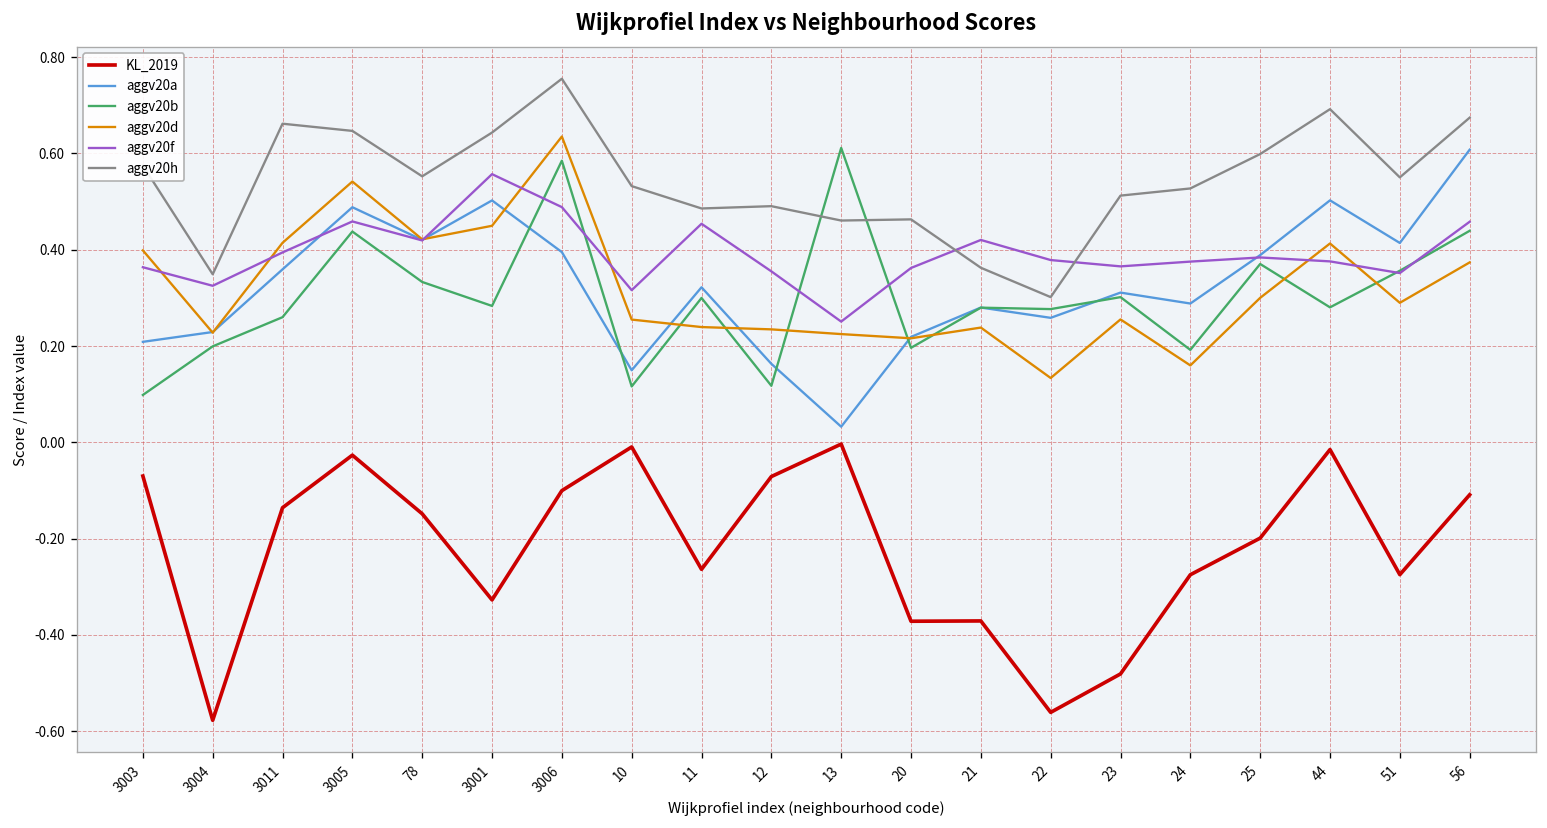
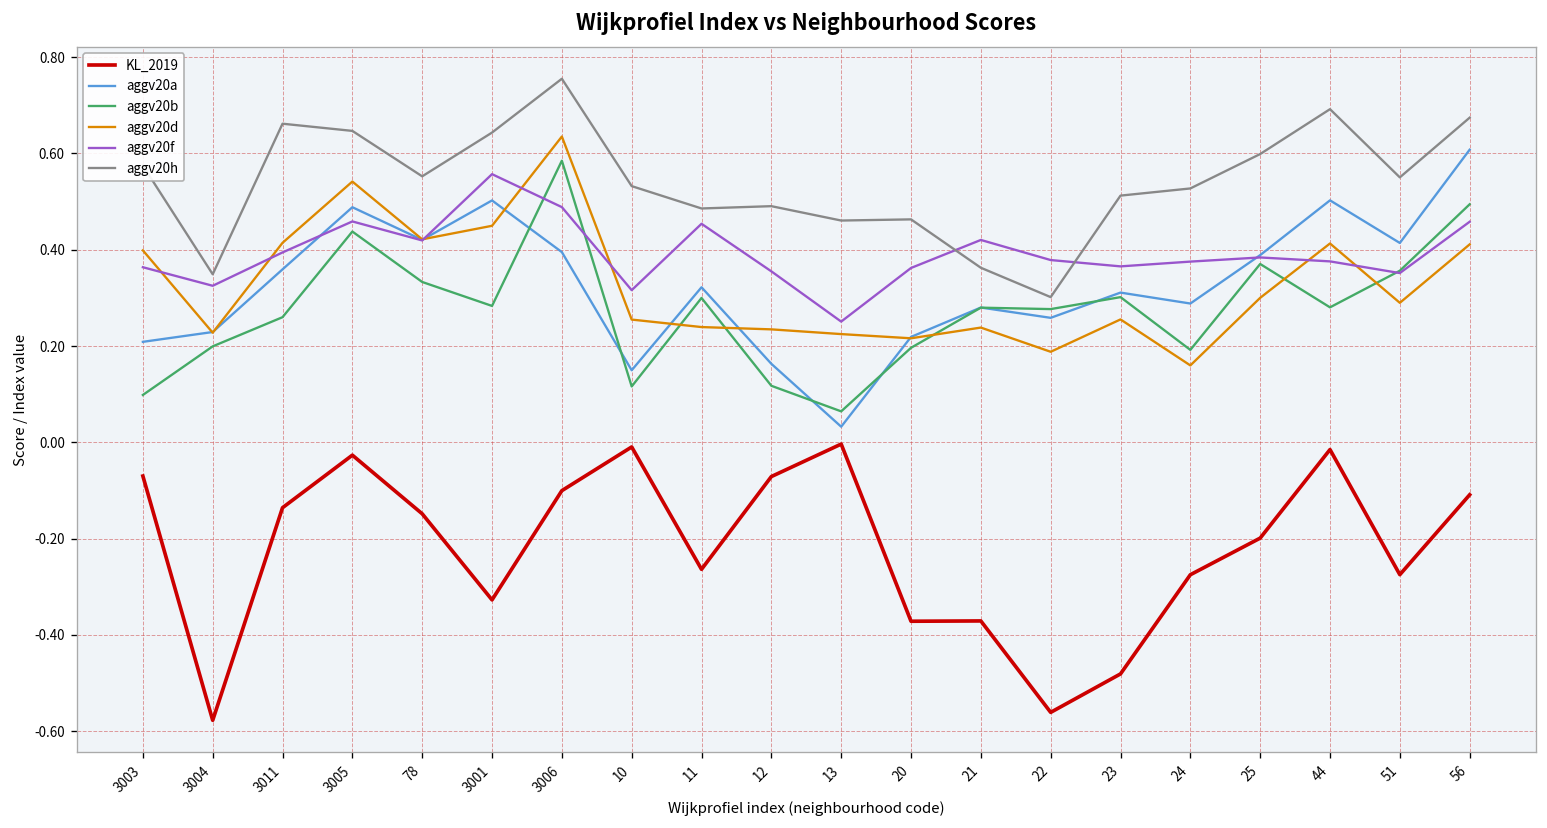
  {
    "KL_2019": {
      "3003": -0.07,
      "3004": -0.58,
      "3011": -0.14,
      "3005": -0.03,
      "78": -0.15,
      "3001": -0.33,
      "3006": -0.10,
      "10": -0.01,
      "11": -0.26,
      "12": -0.07,
      "13": 0.00,
      "20": -0.37,
      "21": -0.37,
      "22": -0.56,
      "23": -0.48,
      "24": -0.28,
      "25": -0.20,
      "44": -0.02,
      "51": -0.27,
      "56": -0.11
    },
    "aggv20a": {
      "3003": 0.21,
      "3011": 0.36,
      "3005": 0.49,
      "3001": 0.50,
      "3006": 0.40,
      "10": 0.15,
      "11": 0.32,
      "12": 0.16,
      "13": 0.03,
      "22": 0.26,
      "23": 0.31,
      "24": 0.29,
      "44": 0.50,
      "51": 0.41,
      "56": 0.61
    },
    "aggv20b": {
      "3003": 0.10,
      "3004": 0.20,
      "3011": 0.26,
      "3005": 0.44,
      "78": 0.33,
      "3001": 0.28,
      "3006": 0.58,
      "10": 0.12,
      "11": 0.30,
      "12": 0.12,
-     "13": 0.61,
+     "13": 0.06,
      "20": 0.20,
      "22": 0.28,
      "23": 0.30,
      "24": 0.19,
      "25": 0.37,
      "44": 0.28,
-     "56": 0.44
+     "56": 0.49
    },
    "aggv20d": {
      "3003": 0.40,
      "3011": 0.41,
      "3005": 0.54,
      "3001": 0.45,
      "3006": 0.64,
      "10": 0.25,
      "11": 0.24,
      "12": 0.23,
      "13": 0.22,
      "21": 0.24,
-     "22": 0.13,
+     "22": 0.19,
      "23": 0.26,
      "24": 0.16,
      "25": 0.30,
      "44": 0.41,
      "51": 0.29,
-     "56": 0.37
+     "56": 0.41
    },
    "aggv20f": {
      "3003": 0.36,
      "3004": 0.33,
      "3011": 0.39,
      "3005": 0.46,
      "3001": 0.56,
      "3006": 0.49,
      "10": 0.32,
      "11": 0.45,
      "12": 0.36,
      "13": 0.25,
      "20": 0.36,
      "21": 0.42,
      "22": 0.38,
      "23": 0.37,
      "24": 0.38,
      "44": 0.38,
      "56": 0.46
    },
    "aggv20h": {
      "3004": 0.35,
      "3011": 0.66,
      "3005": 0.65,
      "78": 0.55,
      "3001": 0.64,
      "3006": 0.76,
      "10": 0.53,
      "11": 0.49,
      "12": 0.49,
      "13": 0.46,
      "20": 0.46,
      "21": 0.36,
      "22": 0.30,
      "23": 0.51,
      "24": 0.53,
      "25": 0.60,
      "44": 0.69,
      "51": 0.55,
      "56": 0.67
    }
  }
